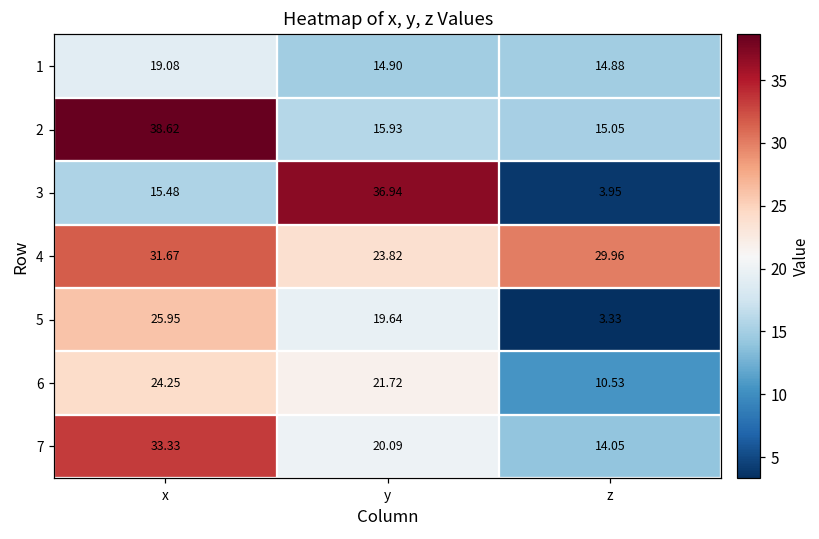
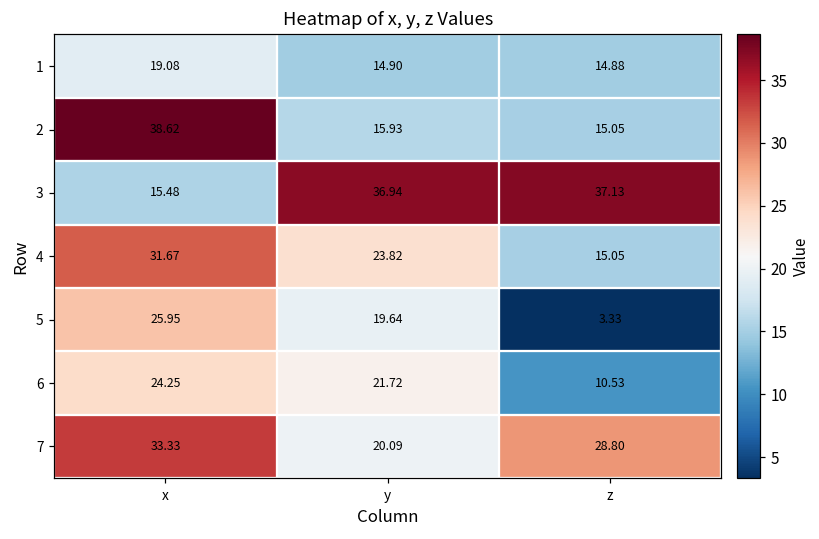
  {
    "1": {
      "x": 19.08,
      "y": 14.90,
      "z": 14.88
    },
    "2": {
      "x": 38.62,
      "y": 15.93,
      "z": 15.05
    },
    "3": {
      "x": 15.48,
      "y": 36.94,
-     "z": 3.95
+     "z": 37.13
    },
    "4": {
      "x": 31.67,
      "y": 23.82,
-     "z": 29.96
+     "z": 15.05
    },
    "5": {
      "x": 25.95,
      "y": 19.64,
      "z": 3.33
    },
    "6": {
      "x": 24.25,
      "y": 21.72,
      "z": 10.53
    },
    "7": {
      "x": 33.33,
      "y": 20.09,
-     "z": 14.05
+     "z": 28.80
    }
  }
